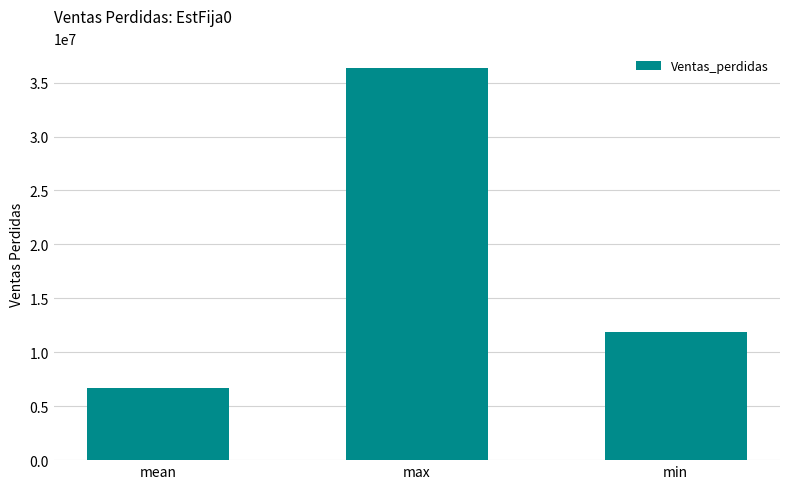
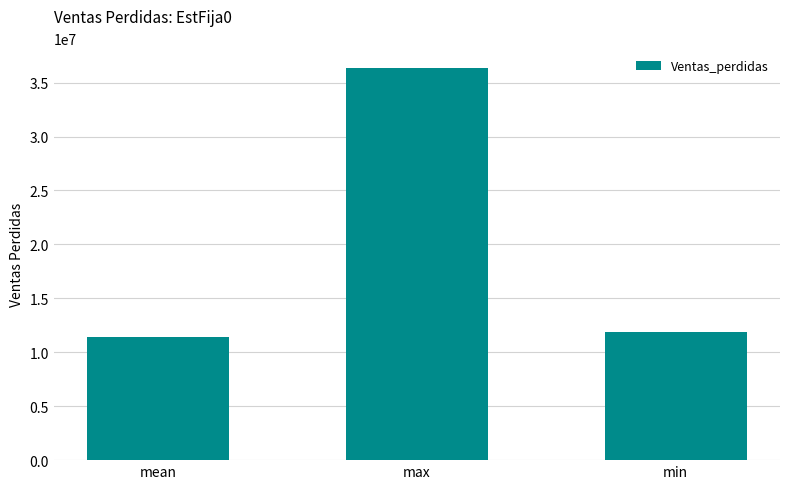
  {
-   "mean": 6700000,
+   "mean": 11400000,
    "max": 36400000,
    "min": 11900000
  }
